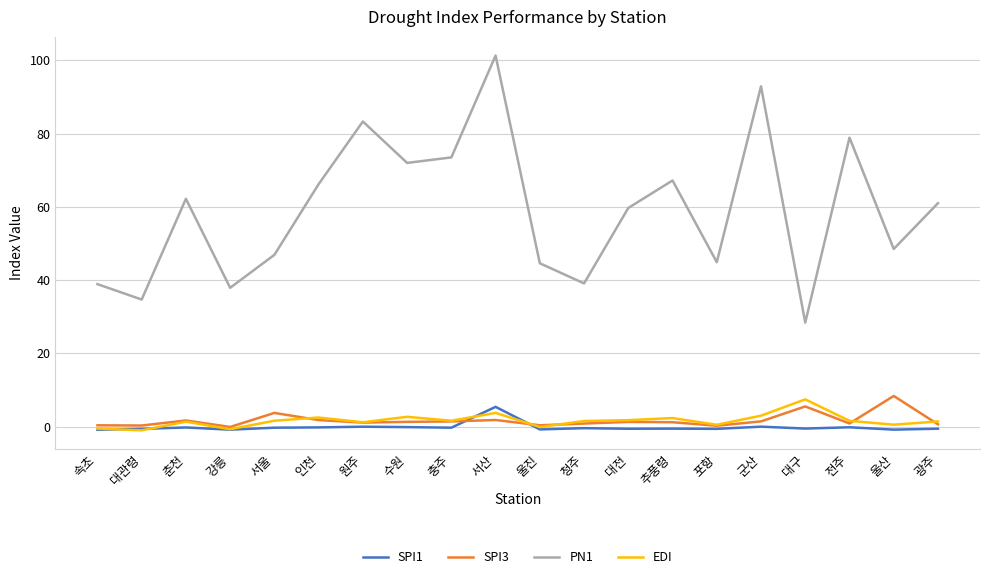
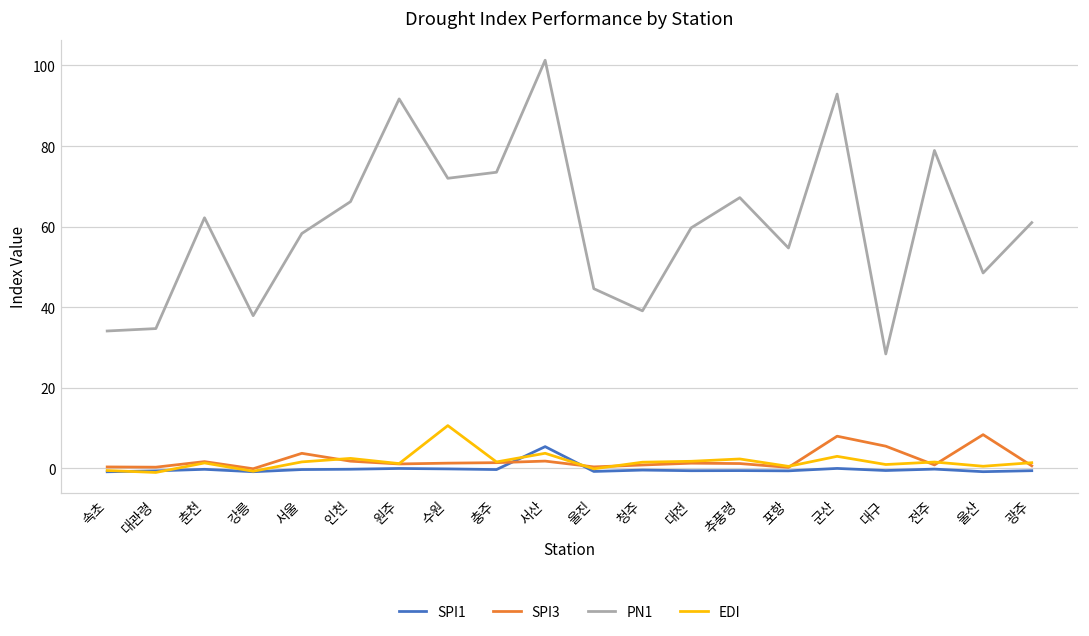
  {
    "SPI1": {
      "춘천": 0,
      "서울": 0,
      "인천": 0,
      "원주": 0,
      "수원": 0,
      "충주": 0,
      "서산": 5,
      "청주": 0,
      "대전": -1,
      "추풍령": -1,
      "포항": -1,
      "군산": 0,
      "대구": -1,
      "전주": 0,
      "울산": -1,
      "광주": -1
    },
    "SPI3": {
      "속초": 0,
      "대관령": 0,
      "서울": 4,
      "수원": 1,
      "서산": 2,
      "청주": 1,
      "추풍령": 1,
-     "군산": 1,
+     "군산": 8,
      "대구": 6,
      "전주": 1,
      "울산": 8,
      "광주": 1
    },
    "PN1": {
-     "속초": 39,
+     "속초": 34,
      "대관령": 35,
      "춘천": 62,
      "강릉": 38,
-     "서울": 47,
+     "서울": 58,
      "인천": 66,
-     "원주": 83,
+     "원주": 92,
      "수원": 72,
      "충주": 74,
      "서산": 101,
      "울진": 45,
      "청주": 39,
      "대전": 60,
      "추풍령": 67,
-     "포항": 45,
+     "포항": 55,
      "군산": 93,
      "대구": 28,
      "전주": 79,
      "울산": 49,
      "광주": 61
    },
    "EDI": {
      "서울": 2,
-     "수원": 3,
+     "수원": 11,
      "서산": 4,
      "청주": 2,
      "추풍령": 2,
      "군산": 3,
-     "대구": 7,
+     "대구": 1,
      "전주": 2,
      "울산": 1,
      "광주": 1
    }
  }
